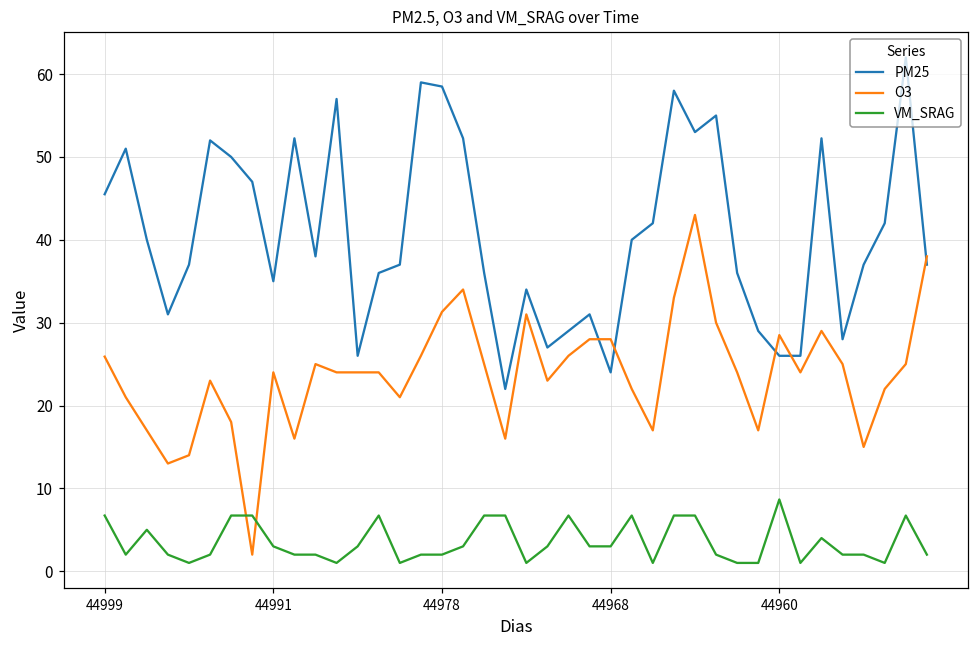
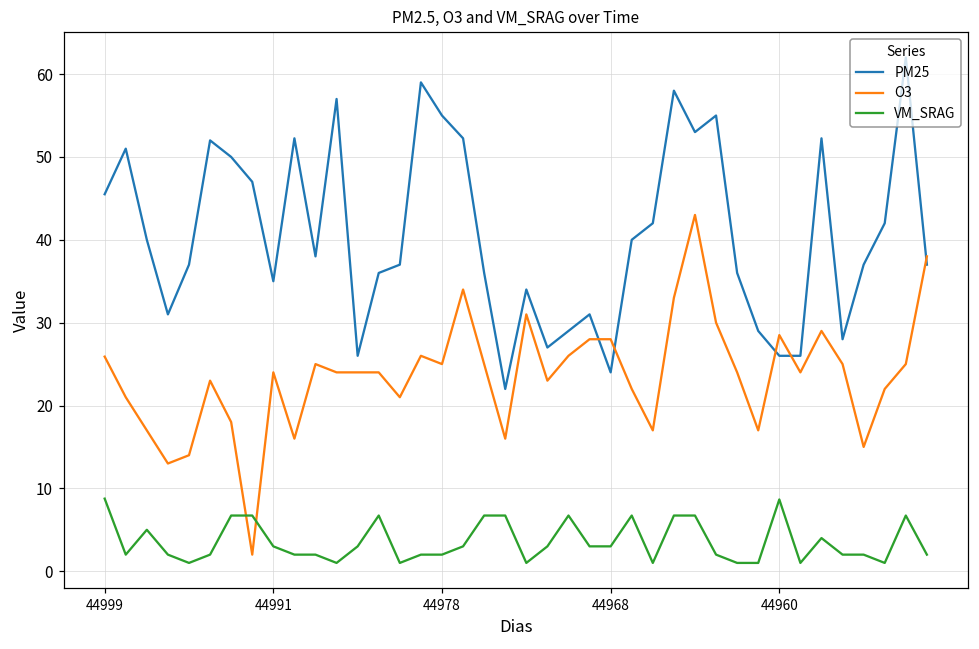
  {
    "PM25": {
      "44999": 46,
      "44991": 35,
-     "44978": 59,
+     "44978": 55,
      "44968": 24,
      "44960": 26
    },
    "O3": {
      "44999": 26,
      "44991": 24,
-     "44978": 31,
+     "44978": 25,
      "44968": 28,
      "44960": 29
    },
    "VM_SRAG": {
-     "44999": 7,
+     "44999": 9,
      "44991": 3,
      "44978": 2,
      "44968": 3,
      "44960": 9
    }
  }
